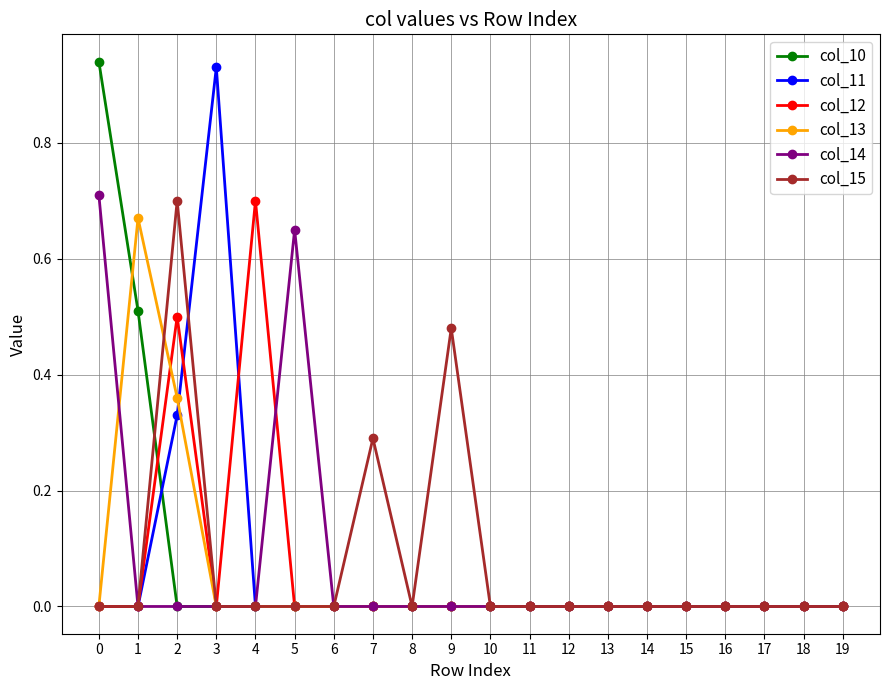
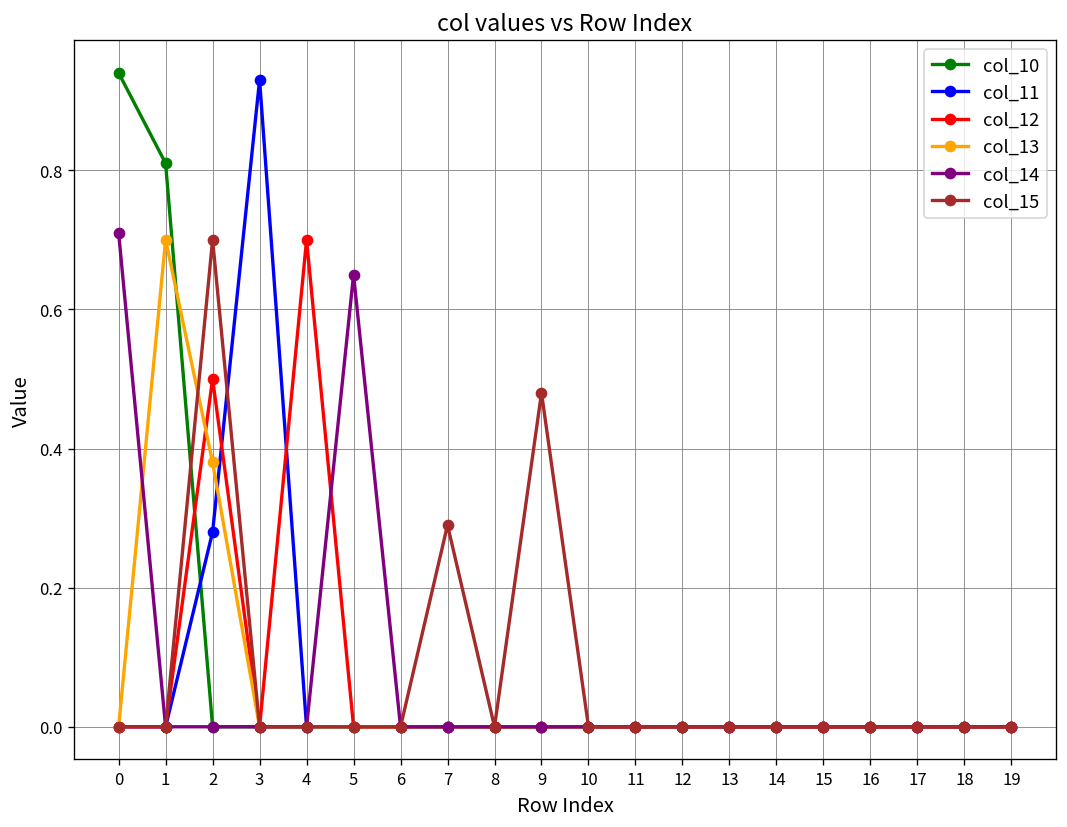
  {
    "col_10": {
      "0": 0.94,
-     "1": 0.51
+     "1": 0.81
    },
    "col_11": {
-     "2": 0.33,
+     "2": 0.28,
      "3": 0.93
    },
    "col_12": {
      "2": 0.50,
      "4": 0.70
    },
    "col_13": {
-     "1": 0.67,
-     "2": 0.36
+     "1": 0.70,
+     "2": 0.38
    },
    "col_14": {
      "0": 0.71,
      "5": 0.65
    },
    "col_15": {
      "2": 0.70,
      "7": 0.29,
      "9": 0.48
    }
  }
